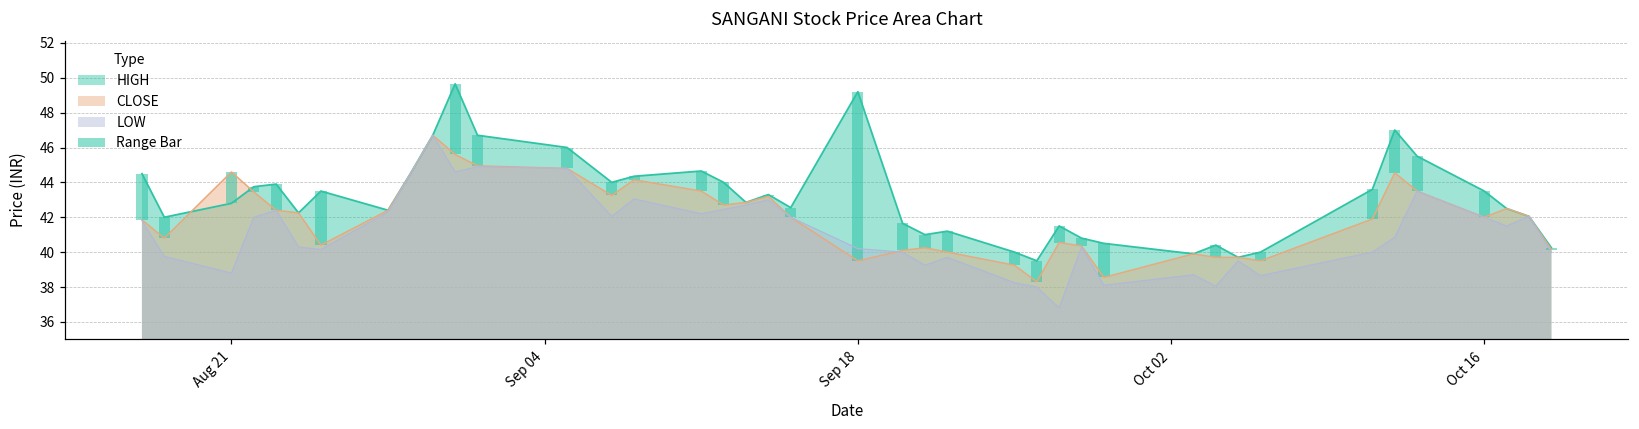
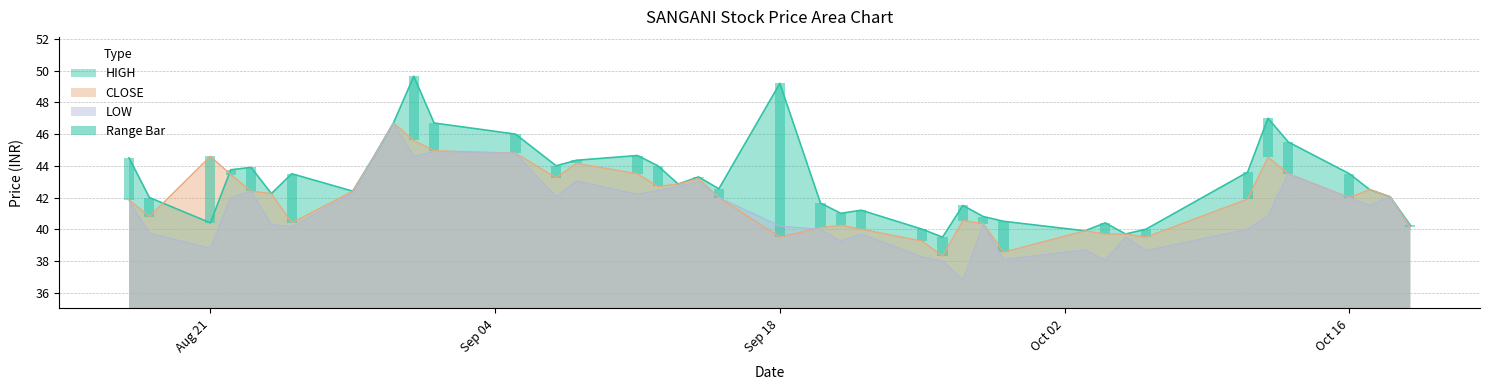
  {
    "HIGH": {
-     "Aug 21": 42.8,
+     "Aug 21": 40.4,
      "Sep 18": 49.2,
      "Oct 16": 43.5
    },
    "CLOSE": {
      "Aug 21": 44.6,
      "Sep 18": 39.5
    },
    "LOW": {
      "Aug 21": 38.8,
      "Sep 18": 40.2
    }
  }
